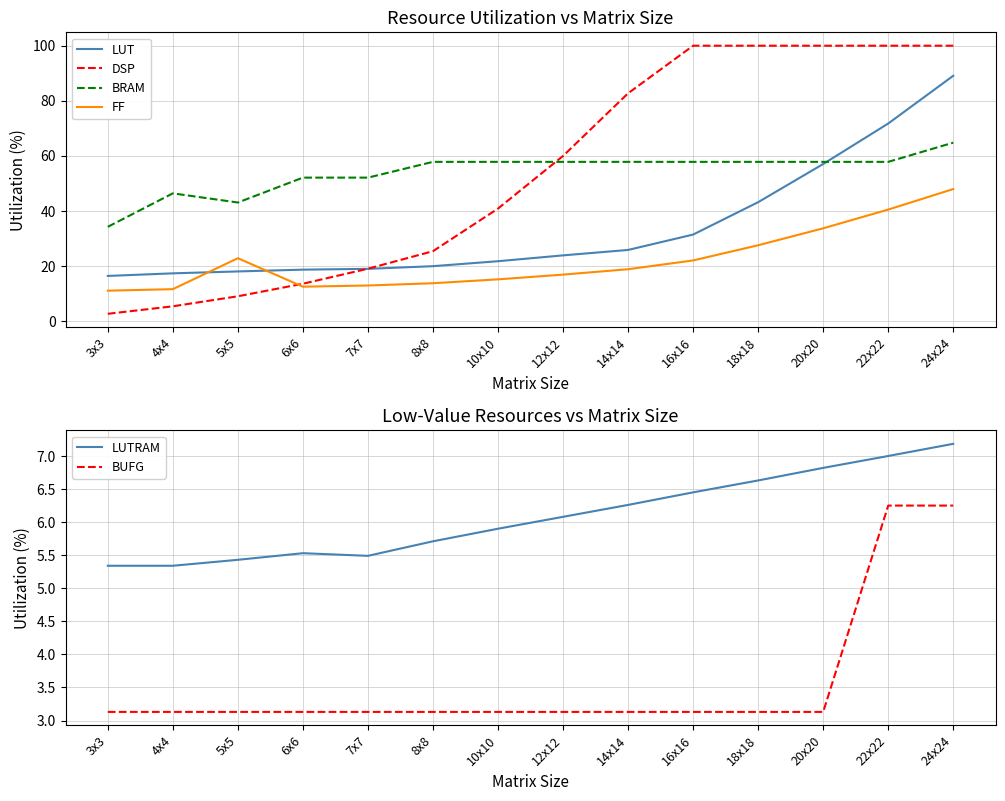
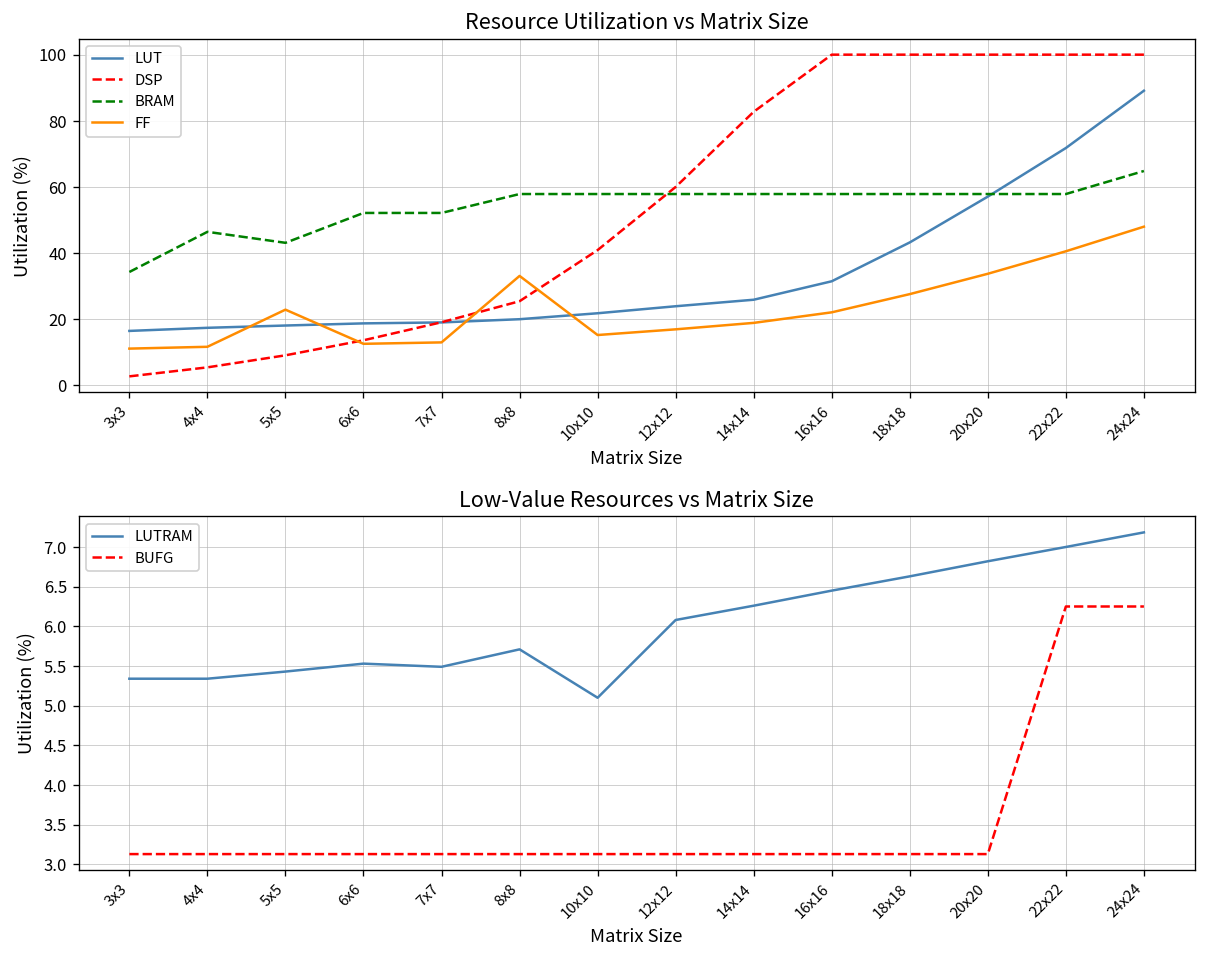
  {
    "Resource Utilization vs Matrix Size": {
      "LUT": {
        "3x3": 16,
        "4x4": 17,
        "5x5": 18,
        "6x6": 19,
        "8x8": 20,
        "10x10": 22,
        "12x12": 24,
        "14x14": 26,
        "16x16": 31,
        "18x18": 43,
        "22x22": 72,
        "24x24": 89
      },
      "DSP": {
        "3x3": 3,
        "4x4": 5,
        "5x5": 9,
        "6x6": 14,
        "8x8": 25,
        "10x10": 41,
        "12x12": 60,
        "14x14": 83,
        "16x16": 100,
        "18x18": 100,
        "20x20": 100,
        "22x22": 100,
        "24x24": 100
      },
      "BRAM": {
        "3x3": 34,
        "4x4": 46,
        "5x5": 43,
        "6x6": 52,
        "7x7": 52,
        "8x8": 58,
        "10x10": 58,
        "12x12": 58,
        "14x14": 58,
        "16x16": 58,
        "18x18": 58,
        "22x22": 58,
        "24x24": 65
      },
      "FF": {
        "3x3": 11,
        "4x4": 12,
        "5x5": 23,
        "6x6": 13,
        "7x7": 13,
-       "8x8": 14,
+       "8x8": 33,
        "10x10": 15,
        "12x12": 17,
        "14x14": 19,
        "16x16": 22,
        "18x18": 28,
        "20x20": 34,
        "22x22": 41,
        "24x24": 48
      }
    },
    "Low-Value Resources vs Matrix Size": {
      "LUTRAM": {
        "3x3": 5.3,
        "4x4": 5.3,
        "5x5": 5.4,
        "6x6": 5.5,
        "7x7": 5.5,
        "8x8": 5.7,
-       "10x10": 5.9,
+       "10x10": 5.1,
        "12x12": 6.1,
        "14x14": 6.3,
        "16x16": 6.5,
        "18x18": 6.6,
        "20x20": 6.8,
        "22x22": 7.0,
        "24x24": 7.2
      },
      "BUFG": {
        "3x3": 3.1,
        "4x4": 3.1,
        "5x5": 3.1,
        "6x6": 3.1,
        "7x7": 3.1,
        "8x8": 3.1,
        "10x10": 3.1,
        "12x12": 3.1,
        "14x14": 3.1,
        "16x16": 3.1,
        "18x18": 3.1,
        "20x20": 3.1,
        "22x22": 6.3,
        "24x24": 6.3
      }
    }
  }
